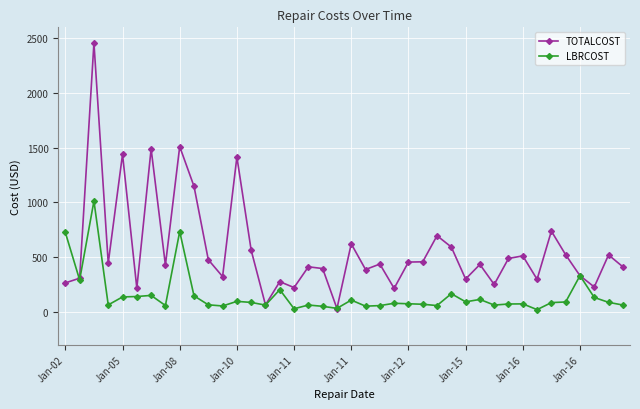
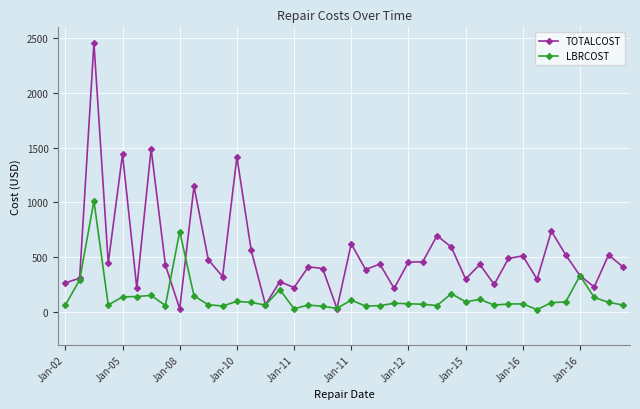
  {
    "TOTALCOST": {
      "Jan-02": 260,
-     "Jan-08": 1510
+     "Jan-08": 30
    },
    "LBRCOST": {
-     "Jan-02": 720,
+     "Jan-02": 60,
      "Jan-08": 730
    }
  }
